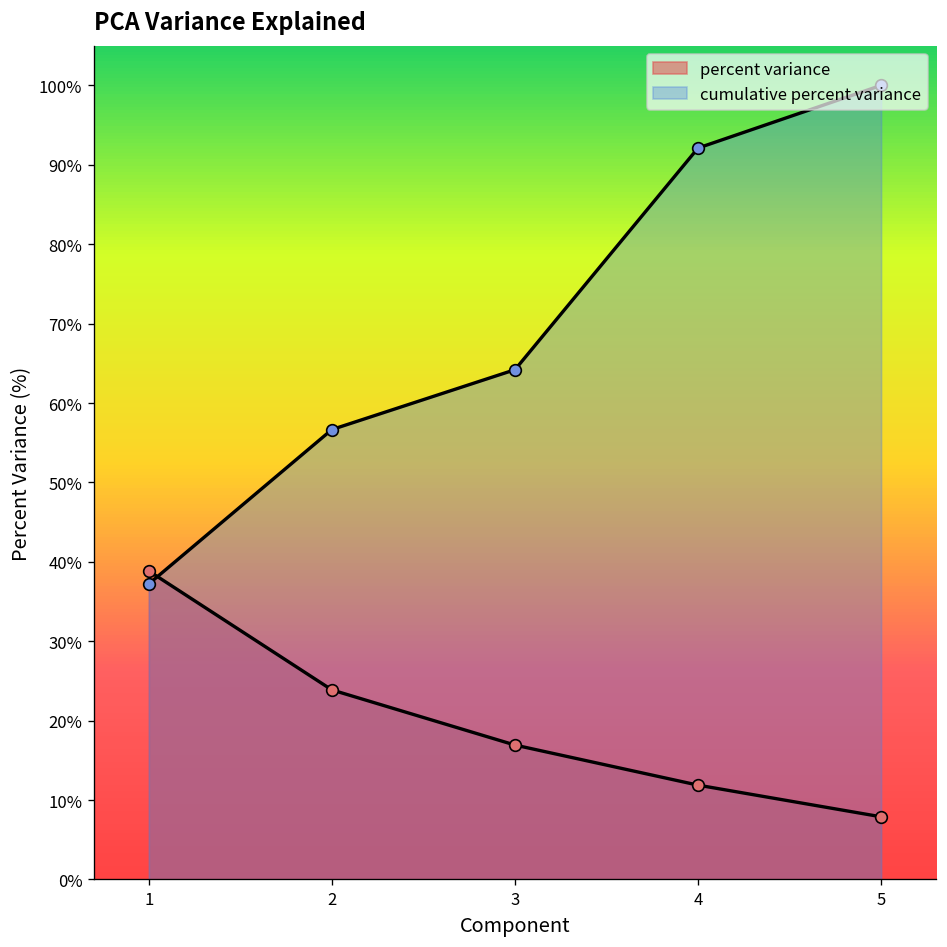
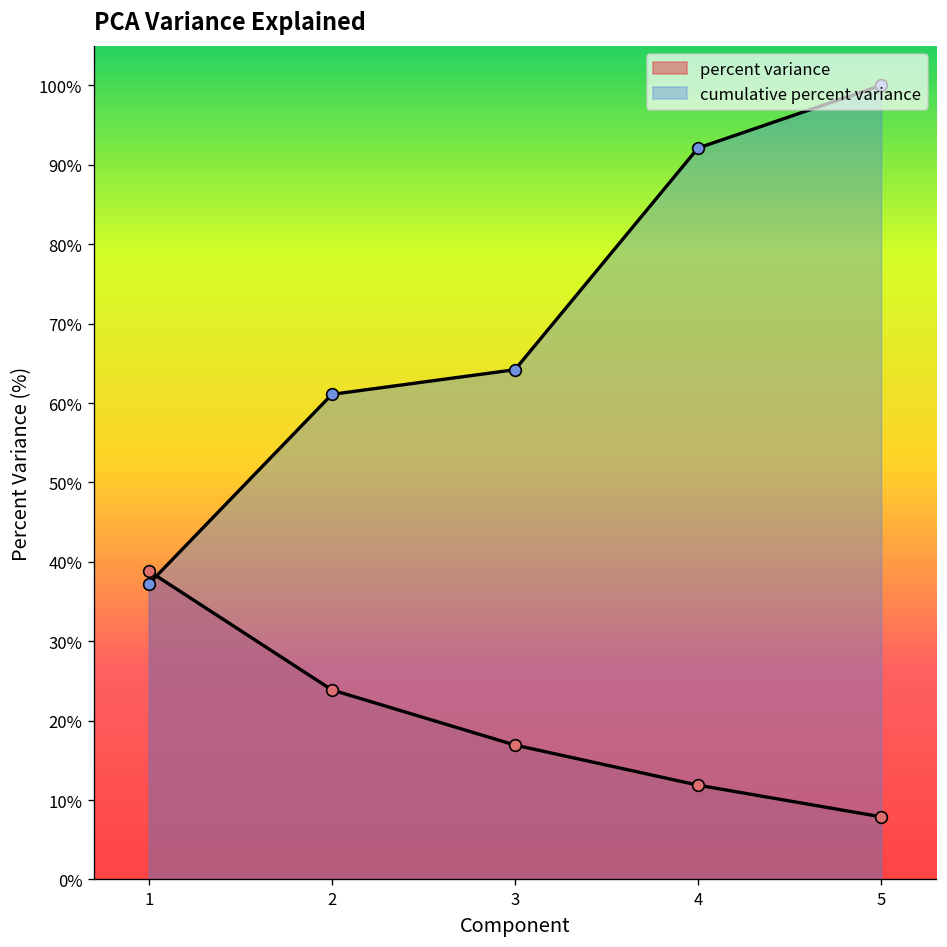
  {
    "percent variance": {
      "1": "39%",
      "2": "24%",
      "3": "17%",
      "4": "12%",
      "5": "8%"
    },
    "cumulative percent variance": {
      "1": "37%",
-     "2": "57%",
+     "2": "61%",
      "3": "64%",
      "4": "92%"
    }
  }
